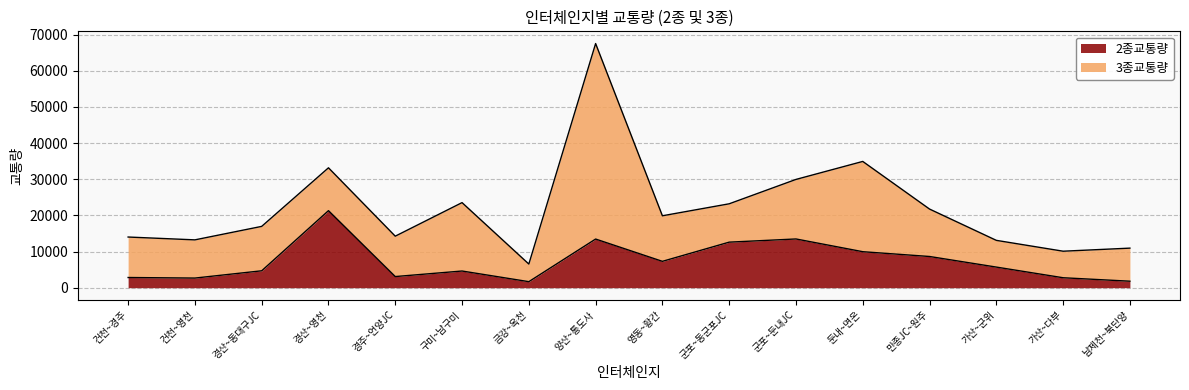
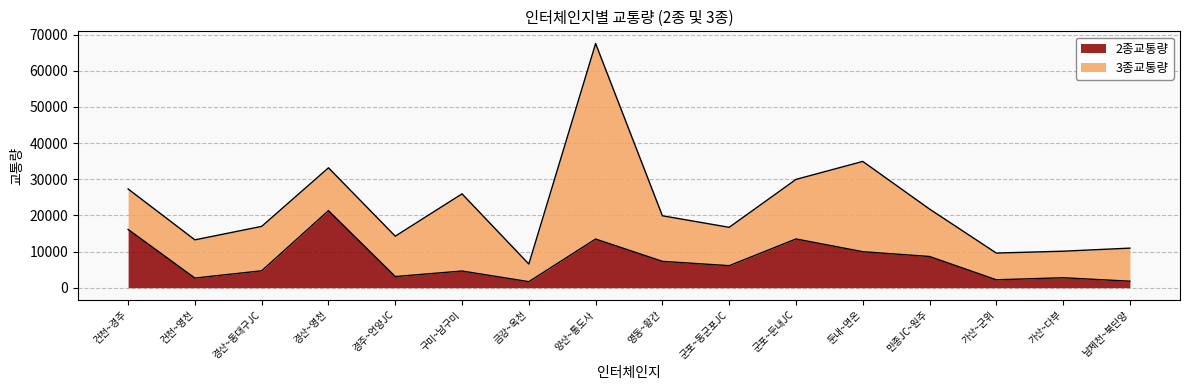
  {
    "2종교통량": {
-     "건천~경주": 3000,
+     "건천~경주": 16000,
      "건천~영천": 3000,
      "경산~동대구JC": 5000,
      "경산~영천": 21000,
      "경주~언양JC": 3000,
      "구미~남구미": 5000,
      "금강~옥천": 2000,
      "양산~통도사": 13000,
      "영동~황간": 7000,
-     "군포~동군포JC": 13000,
+     "군포~동군포JC": 6000,
      "군포~둔내JC": 13000,
      "둔내~면온": 10000,
      "만종JC~원주": 9000,
-     "가산~군위": 6000,
+     "가산~군위": 2000,
      "가산~다부": 3000,
      "남제천~북단양": 2000
    },
    "3종교통량": {
      "건천~경주": 11000,
      "건천~영천": 11000,
      "경산~동대구JC": 12000,
      "경산~영천": 12000,
      "경주~언양JC": 11000,
-     "구미~남구미": 19000,
+     "구미~남구미": 21000,
      "금강~옥천": 5000,
      "양산~통도사": 54000,
      "영동~황간": 13000,
      "군포~동군포JC": 11000,
      "군포~둔내JC": 16000,
      "둔내~면온": 25000,
      "만종JC~원주": 13000,
      "가산~군위": 7000,
      "가산~다부": 7000,
      "남제천~북단양": 9000
    }
  }
